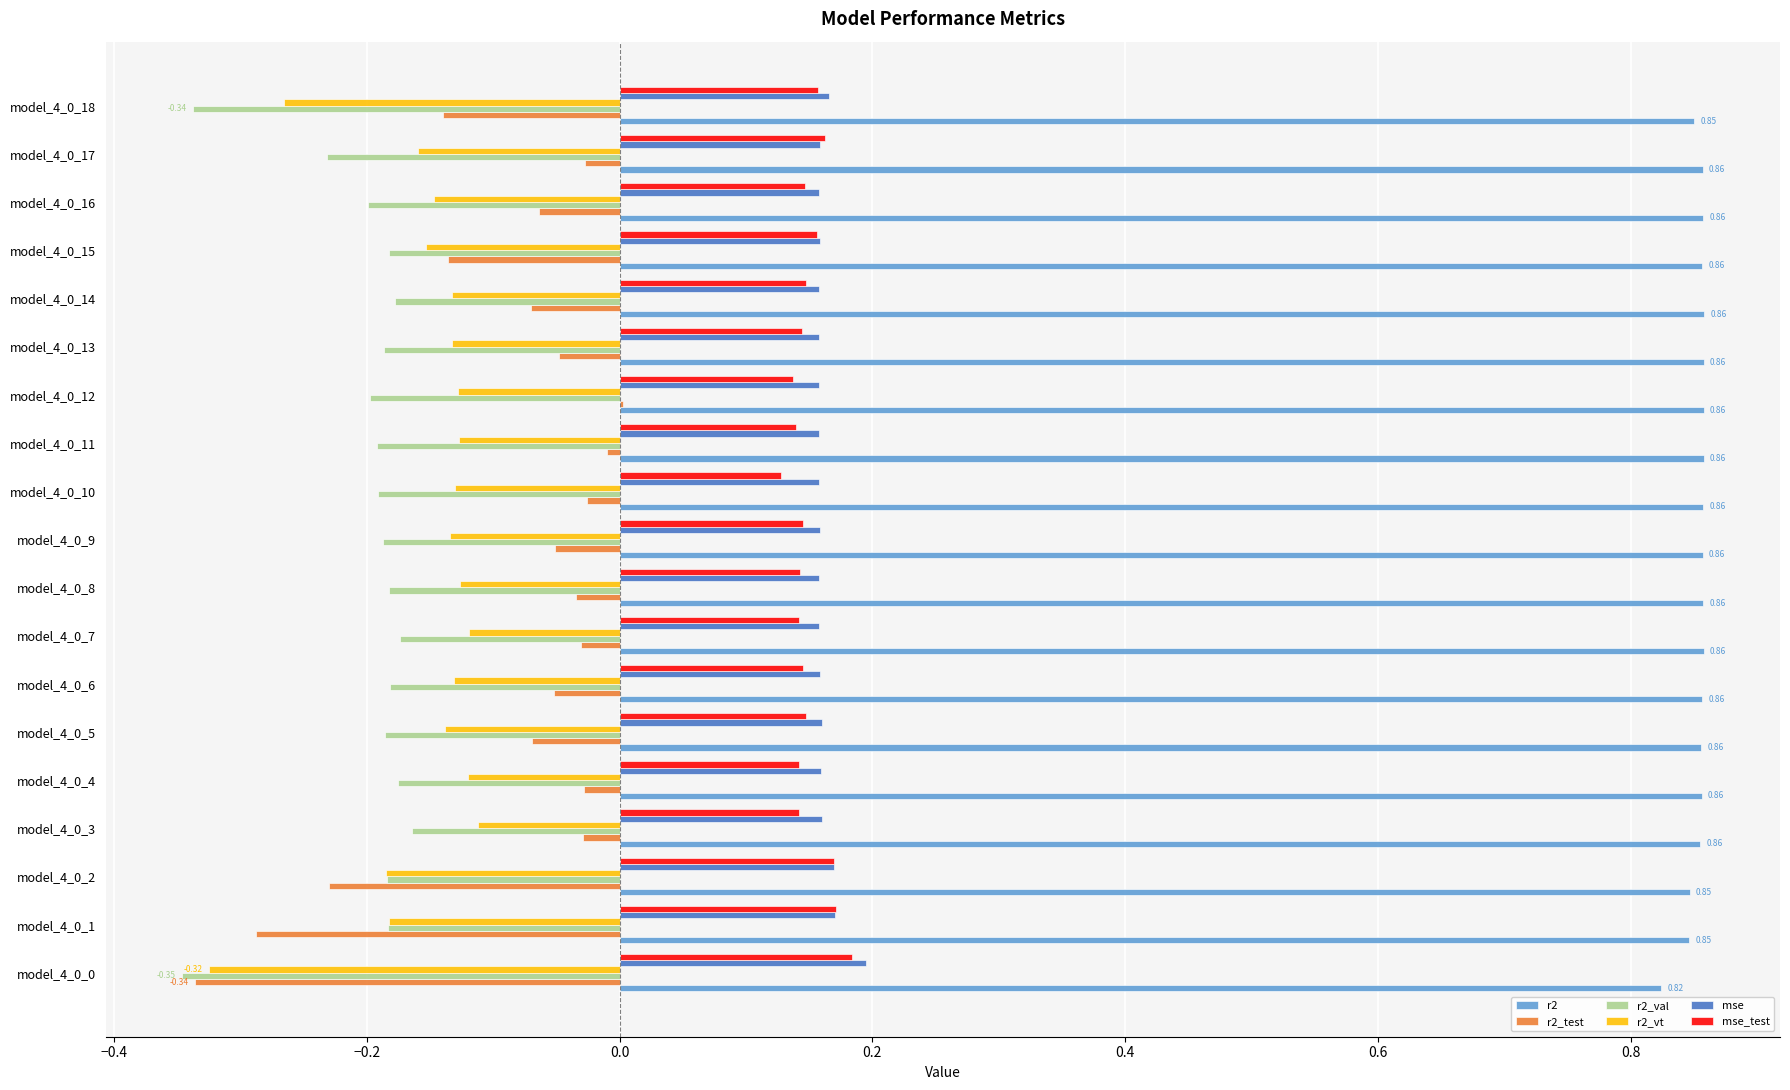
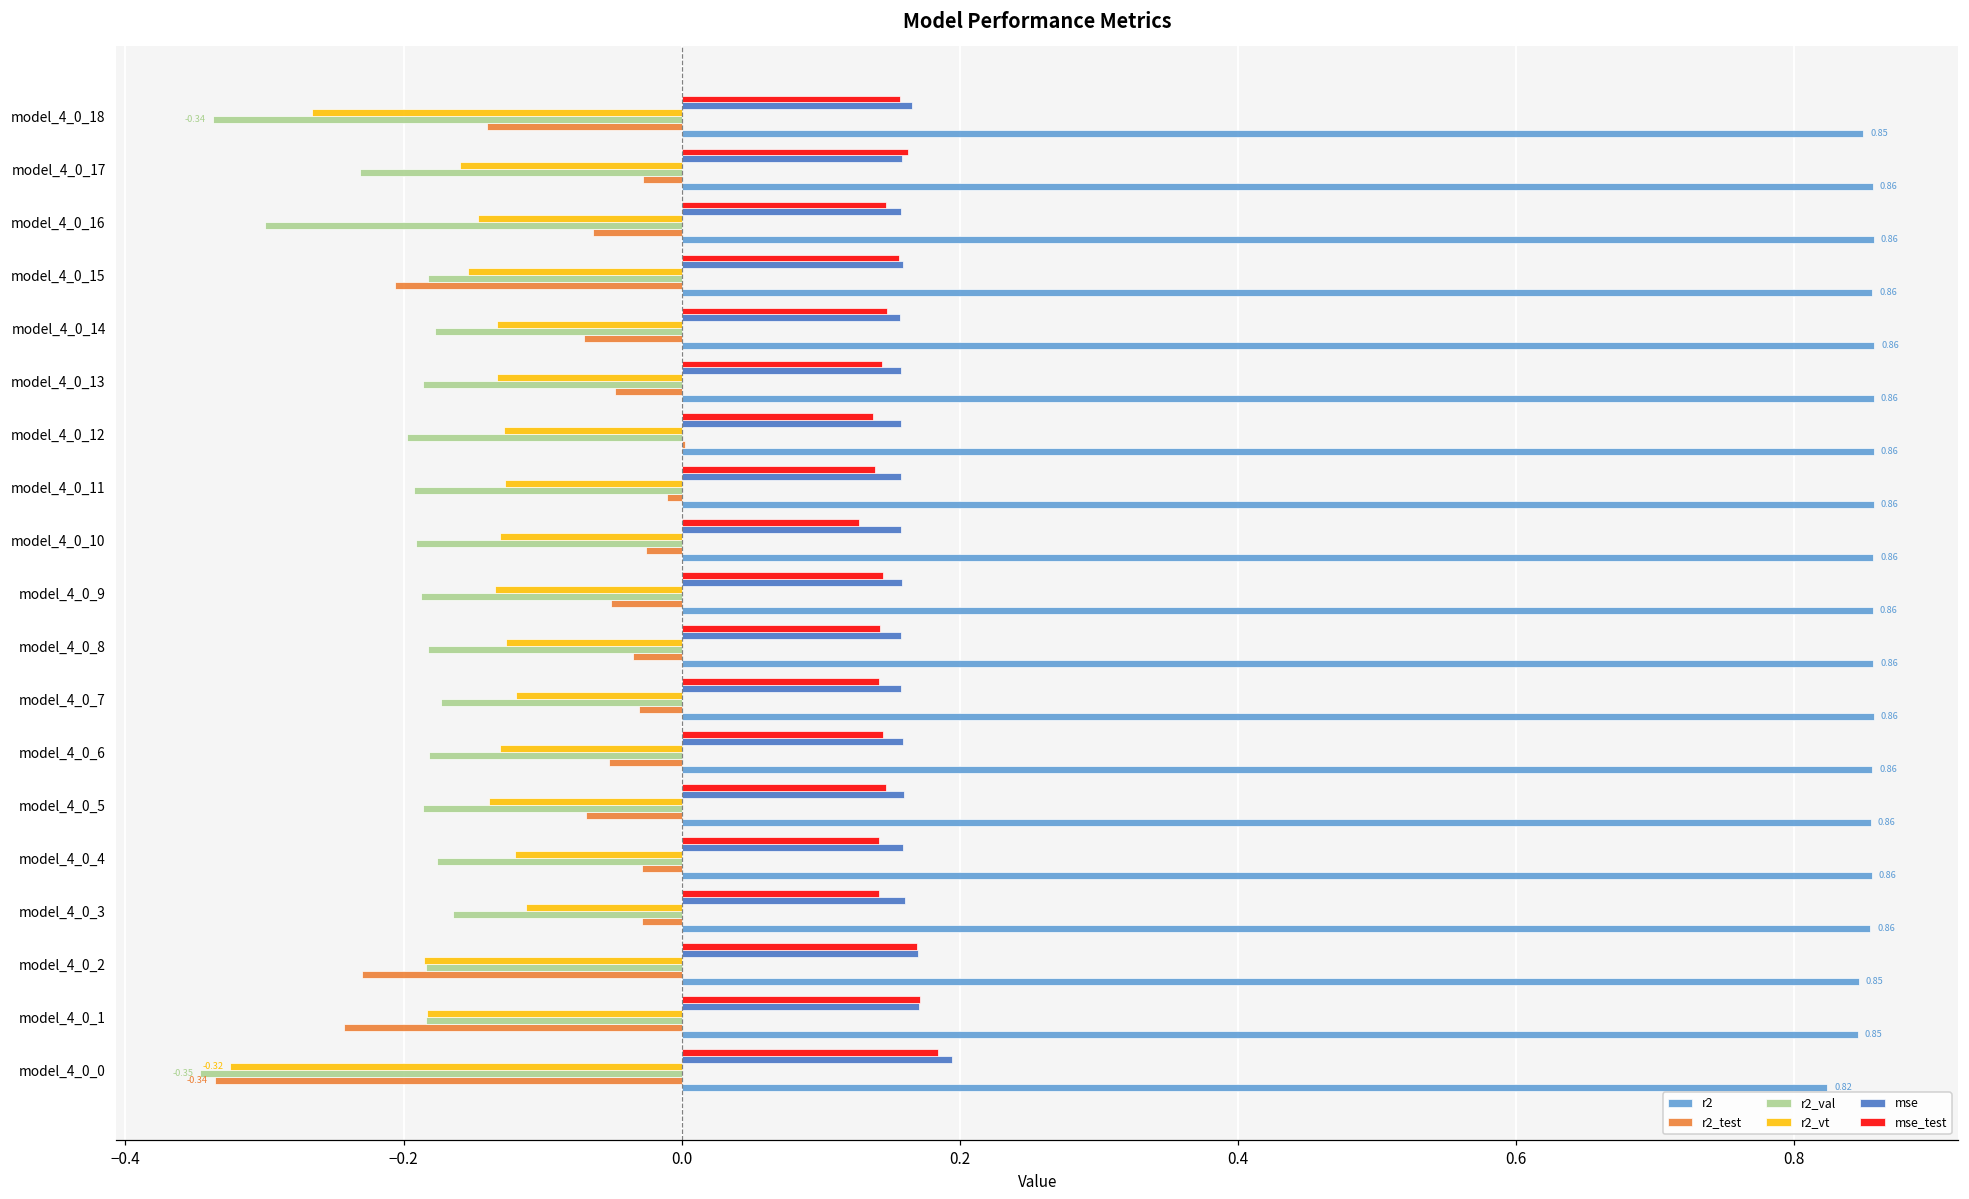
  {
    "r2_test": {
      "model_4_0_18": -0.140,
      "model_4_0_17": -0.028,
      "model_4_0_16": -0.064,
-     "model_4_0_15": -0.136,
+     "model_4_0_15": -0.206,
      "model_4_0_14": -0.070,
      "model_4_0_13": -0.048,
      "model_4_0_12": 0.002,
      "model_4_0_11": -0.010,
      "model_4_0_10": -0.026,
      "model_4_0_9": -0.051,
      "model_4_0_8": -0.035,
      "model_4_0_7": -0.031,
      "model_4_0_6": -0.052,
      "model_4_0_5": -0.069,
      "model_4_0_4": -0.028,
      "model_4_0_3": -0.029,
      "model_4_0_2": -0.230,
-     "model_4_0_1": -0.288
+     "model_4_0_1": -0.243
    },
    "r2_val": {
      "model_4_0_17": -0.231,
-     "model_4_0_16": -0.199,
+     "model_4_0_16": -0.299,
      "model_4_0_15": -0.182,
      "model_4_0_14": -0.177,
      "model_4_0_13": -0.186,
      "model_4_0_12": -0.198,
      "model_4_0_11": -0.192,
      "model_4_0_10": -0.191,
      "model_4_0_9": -0.187,
      "model_4_0_8": -0.182,
      "model_4_0_7": -0.173,
      "model_4_0_6": -0.182,
      "model_4_0_5": -0.186,
      "model_4_0_4": -0.176,
      "model_4_0_3": -0.165,
      "model_4_0_2": -0.184,
      "model_4_0_1": -0.183
    },
    "r2_vt": {
      "model_4_0_0": -0.32
    },
    "mse_test": {
      "model_4_0_18": 0.157,
      "model_4_0_17": 0.163,
      "model_4_0_16": 0.147,
      "model_4_0_15": 0.157,
      "model_4_0_14": 0.148,
      "model_4_0_13": 0.144,
      "model_4_0_12": 0.138,
      "model_4_0_11": 0.139,
      "model_4_0_10": 0.128,
      "model_4_0_9": 0.145,
      "model_4_0_8": 0.143,
      "model_4_0_7": 0.142,
      "model_4_0_6": 0.145,
      "model_4_0_5": 0.147,
      "model_4_0_4": 0.142,
      "model_4_0_3": 0.142,
      "model_4_0_2": 0.170,
      "model_4_0_1": 0.171,
      "model_4_0_0": 0.184
    }
  }
